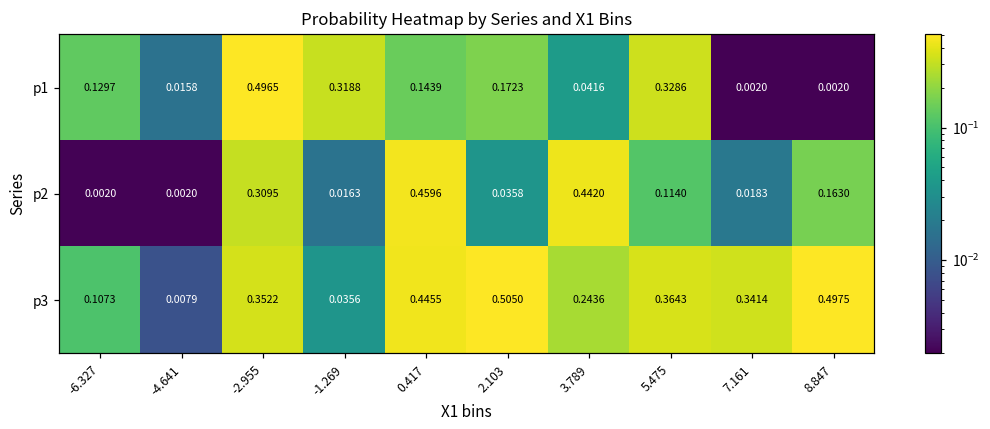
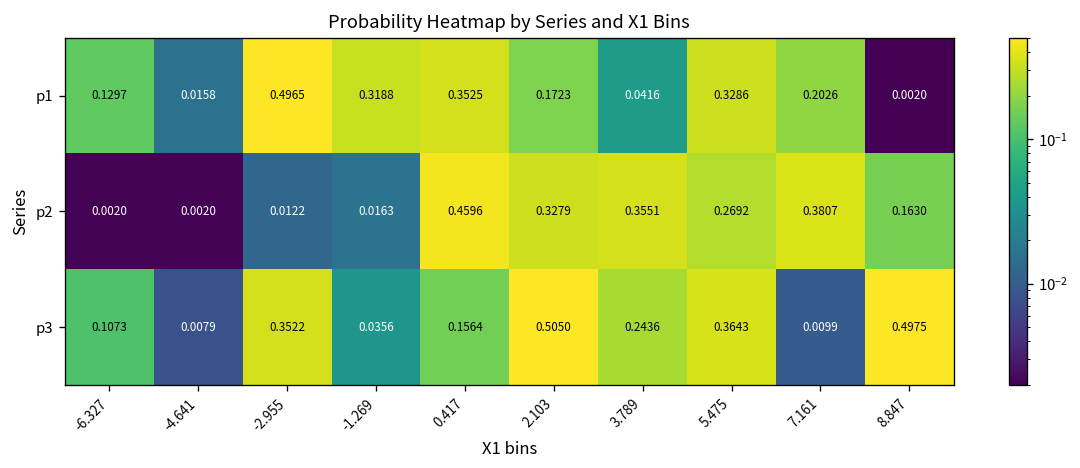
  {
    "p1": {
      "-6.327": 0.1297,
      "-4.641": 0.0158,
      "-2.955": 0.4965,
      "-1.269": 0.3188,
-     "0.417": 0.1439,
+     "0.417": 0.3525,
      "2.103": 0.1723,
      "3.789": 0.0416,
      "5.475": 0.3286,
-     "7.161": 0.0020,
+     "7.161": 0.2026,
      "8.847": 0.0020
    },
    "p2": {
      "-6.327": 0.0020,
      "-4.641": 0.0020,
-     "-2.955": 0.3095,
+     "-2.955": 0.0122,
      "-1.269": 0.0163,
      "0.417": 0.4596,
-     "2.103": 0.0358,
-     "3.789": 0.4420,
-     "5.475": 0.1140,
-     "7.161": 0.0183,
+     "2.103": 0.3279,
+     "3.789": 0.3551,
+     "5.475": 0.2692,
+     "7.161": 0.3807,
      "8.847": 0.1630
    },
    "p3": {
      "-6.327": 0.1073,
      "-4.641": 0.0079,
      "-2.955": 0.3522,
      "-1.269": 0.0356,
-     "0.417": 0.4455,
+     "0.417": 0.1564,
      "2.103": 0.5050,
      "3.789": 0.2436,
      "5.475": 0.3643,
-     "7.161": 0.3414,
+     "7.161": 0.0099,
      "8.847": 0.4975
    }
  }
